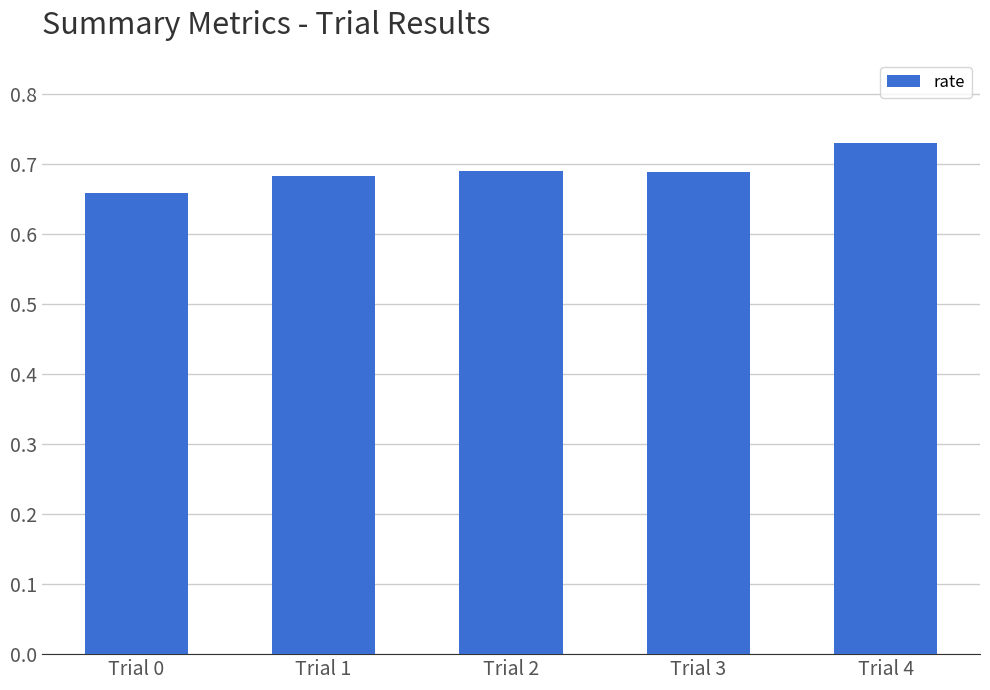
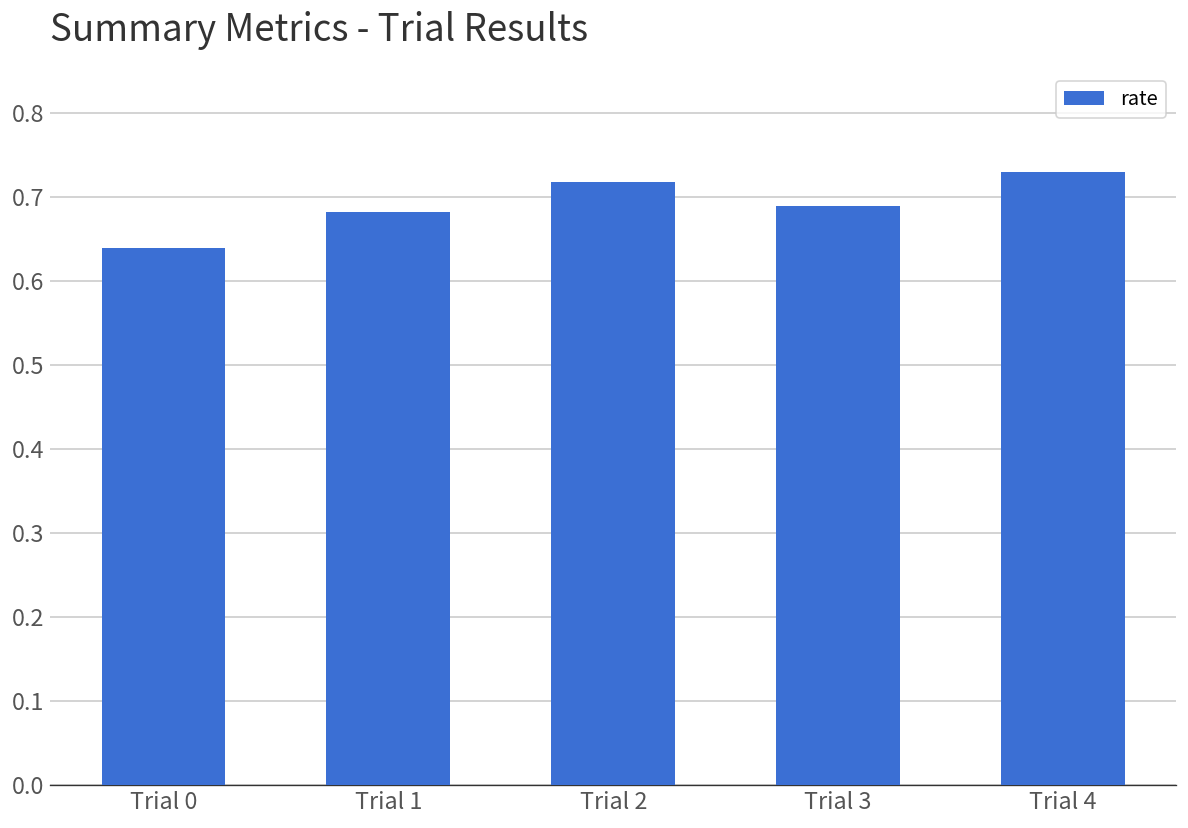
  {
-   "Trial 0": 0.66,
+   "Trial 0": 0.64,
    "Trial 1": 0.68,
-   "Trial 2": 0.69,
+   "Trial 2": 0.72,
    "Trial 3": 0.69,
    "Trial 4": 0.73
  }
